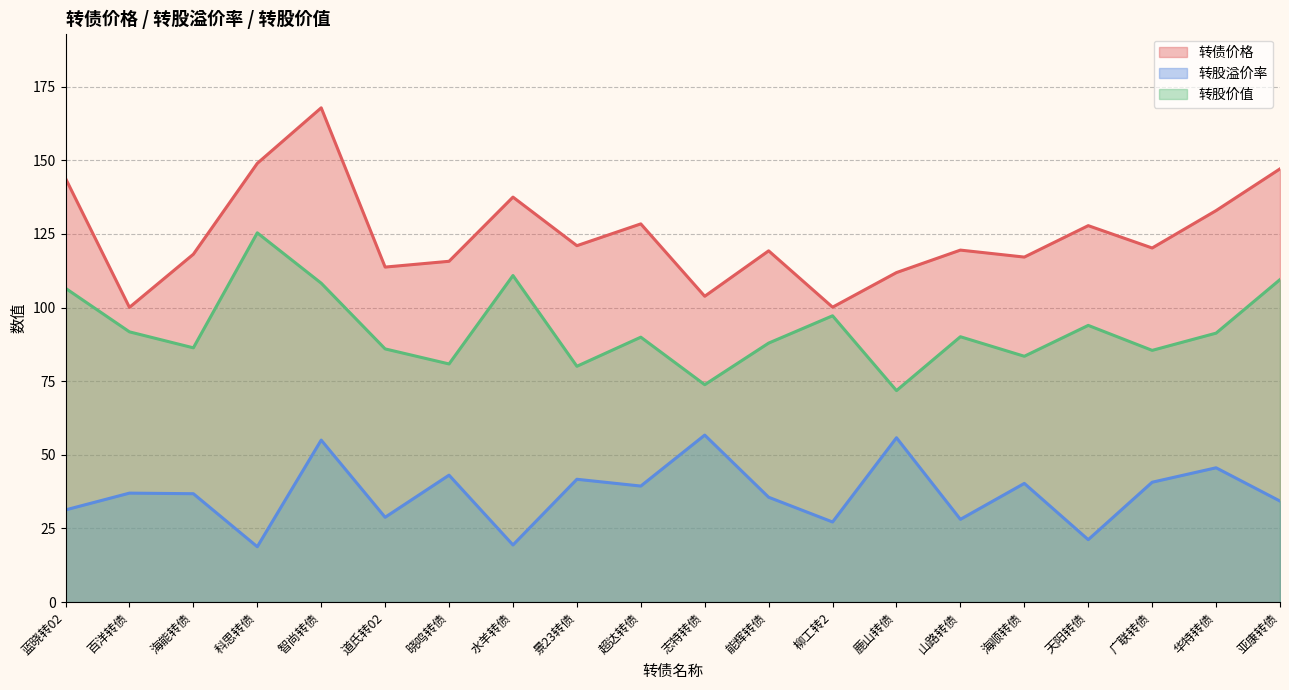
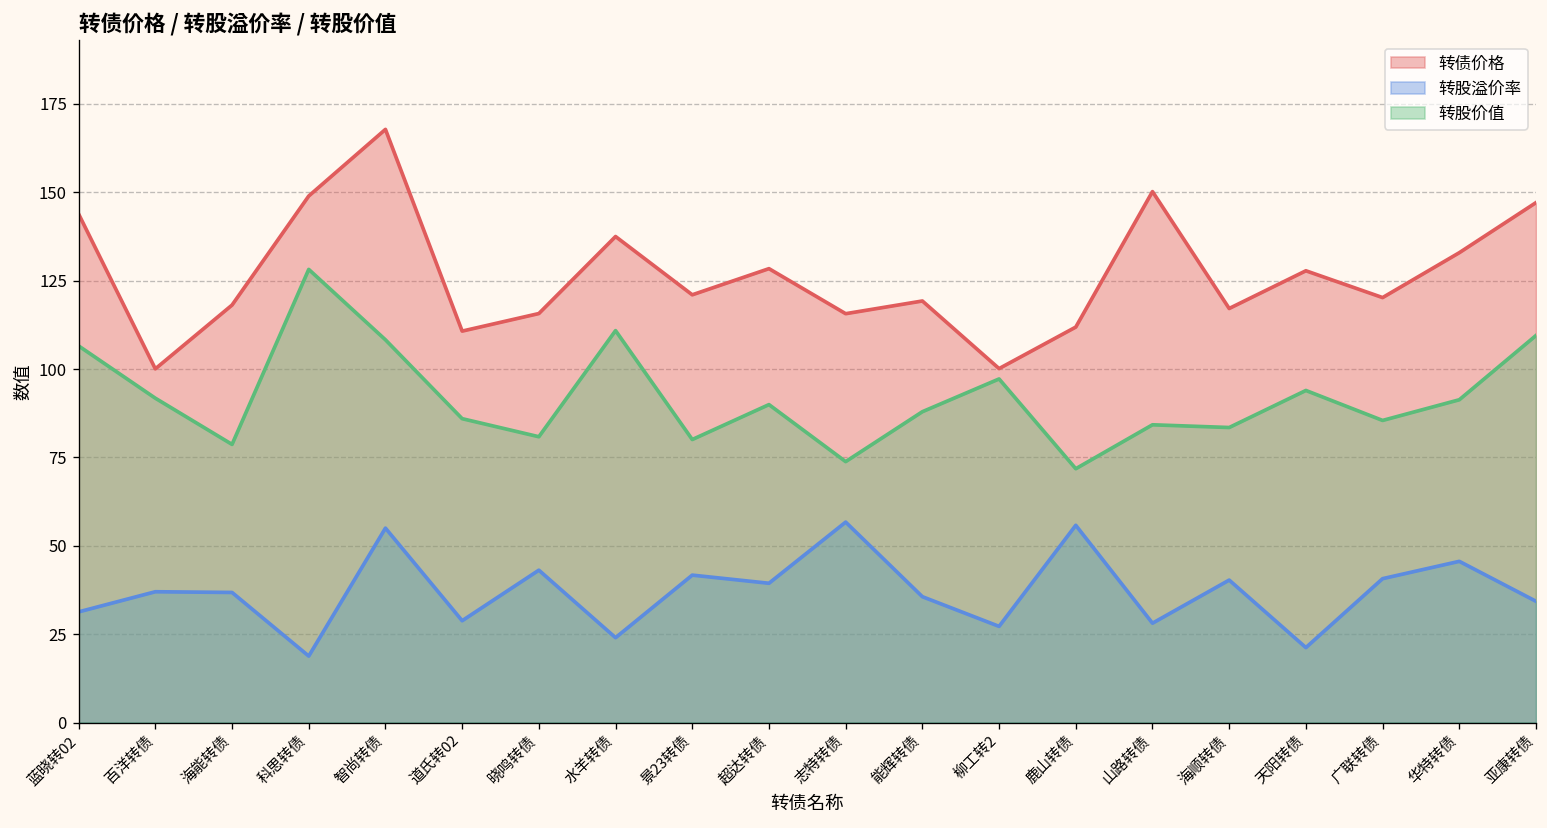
  {
    "转债价格": {
      "蓝晓转02": 144,
      "百洋转债": 100,
      "海能转债": 118,
      "科思转债": 149,
      "智尚转债": 168,
-     "道氏转02": 114,
+     "道氏转02": 111,
      "晓鸣转债": 116,
      "水羊转债": 137,
      "景23转债": 121,
      "超达转债": 128,
-     "志特转债": 104,
+     "志特转债": 116,
      "能辉转债": 119,
      "柳工转2": 100,
      "鹿山转债": 112,
-     "山路转债": 120,
+     "山路转债": 150,
      "海顺转债": 117,
      "天阳转债": 128,
      "广联转债": 120,
      "华特转债": 133,
      "亚康转债": 147
    },
    "转股溢价率": {
      "蓝晓转02": 31,
      "百洋转债": 37,
      "海能转债": 37,
      "科思转债": 19,
      "智尚转债": 55,
      "道氏转02": 29,
      "晓鸣转债": 43,
-     "水羊转债": 19,
+     "水羊转债": 24,
      "景23转债": 42,
      "超达转债": 39,
      "志特转债": 57,
      "能辉转债": 36,
      "柳工转2": 27,
      "鹿山转债": 56,
      "山路转债": 28,
      "海顺转债": 40,
      "天阳转债": 21,
      "广联转债": 41,
      "华特转债": 46,
      "亚康转债": 34
    },
    "转股价值": {
      "蓝晓转02": 107,
      "百洋转债": 92,
-     "海能转债": 86,
-     "科思转债": 125,
+     "海能转债": 79,
+     "科思转债": 128,
      "智尚转债": 108,
      "道氏转02": 86,
      "晓鸣转债": 81,
      "水羊转债": 111,
      "景23转债": 80,
      "超达转债": 90,
      "志特转债": 74,
      "能辉转债": 88,
      "柳工转2": 97,
      "鹿山转债": 72,
-     "山路转债": 90,
+     "山路转债": 84,
      "海顺转债": 83,
      "天阳转债": 94,
      "广联转债": 85,
      "华特转债": 91,
      "亚康转债": 109
    }
  }
